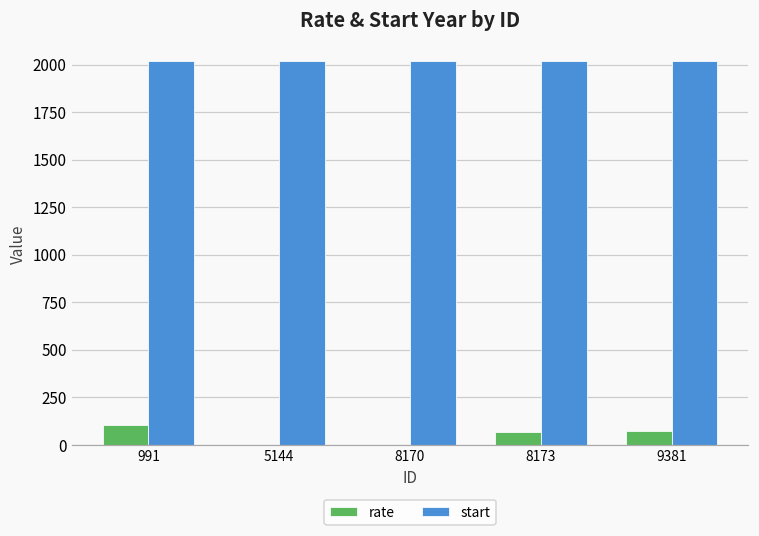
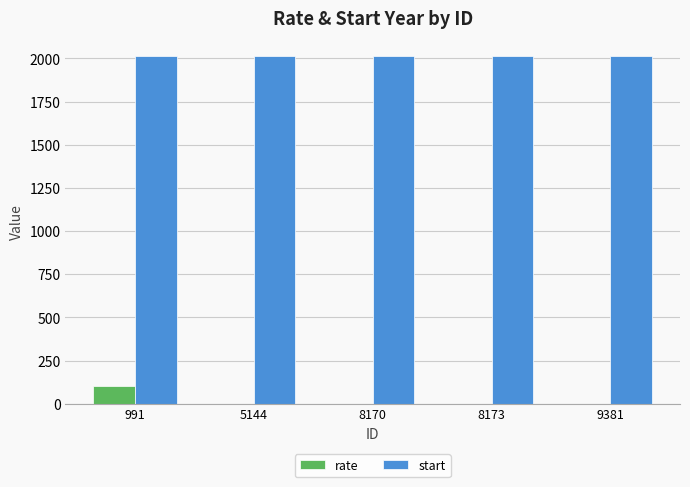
  {
    "rate": {
      "991": 100,
-     "8173": 60,
-     "9381": 70
+     "8173": 0,
+     "9381": 0
    },
    "start": {
      "991": 2020,
      "5144": 2020,
      "8170": 2020,
      "8173": 2020,
      "9381": 2020
    }
  }
